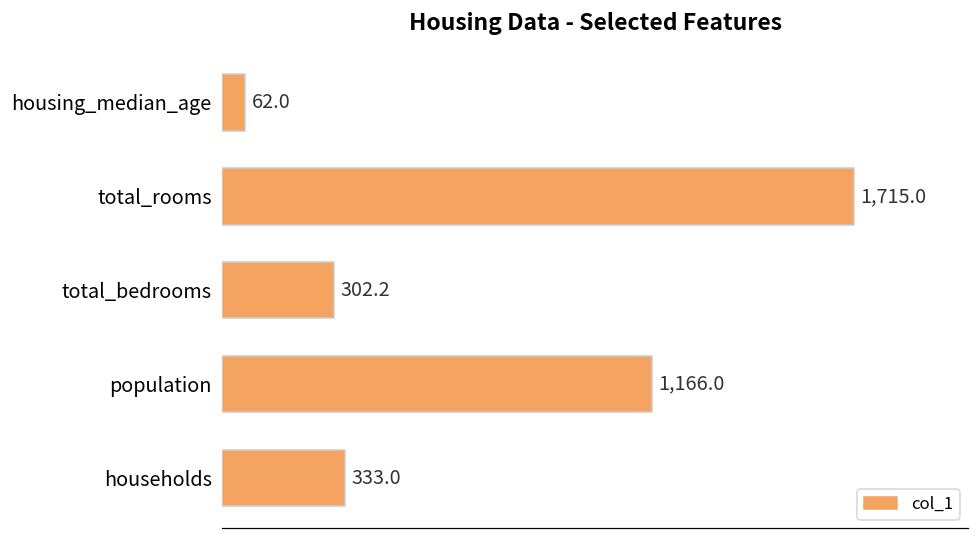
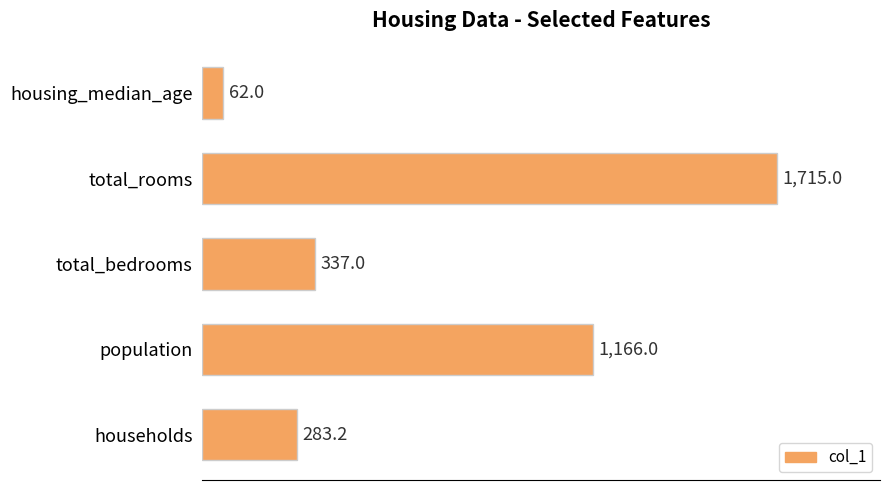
  {
    "housing_median_age": "62.0",
    "total_rooms": "1,715.0",
-   "total_bedrooms": "302.2",
+   "total_bedrooms": "337.0",
    "population": "1,166.0",
-   "households": "333.0"
+   "households": "283.2"
  }
